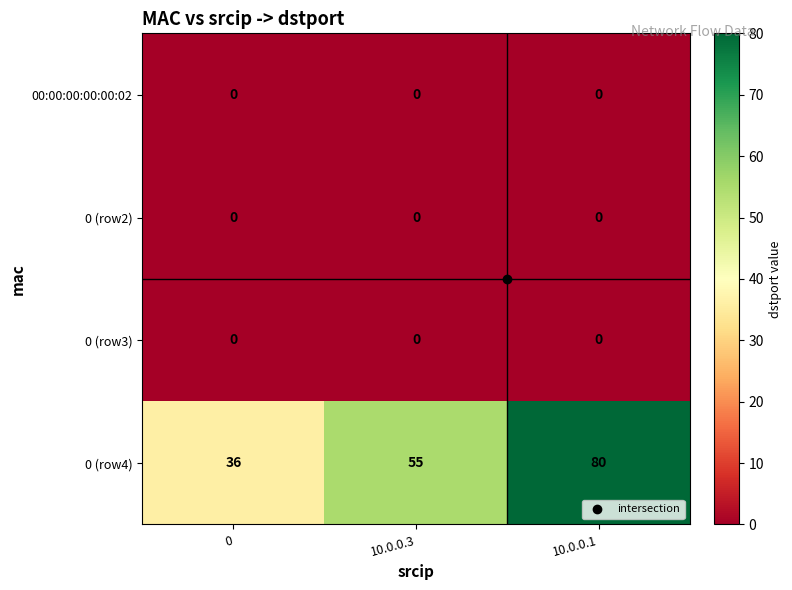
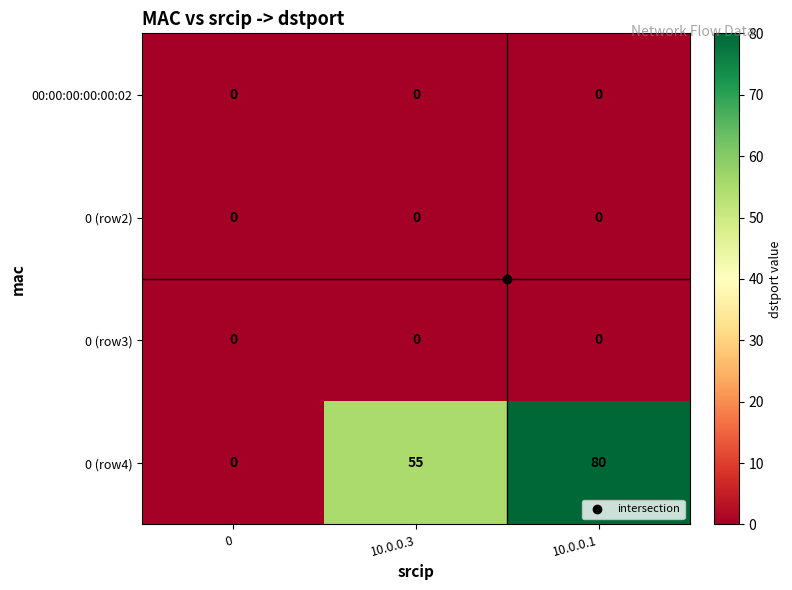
  {
    "00:00:00:00:00:02": {
      "0": 0,
      "10.0.0.3": 0,
      "10.0.0.1": 0
    },
    "0 (row2)": {
      "0": 0,
      "10.0.0.3": 0,
      "10.0.0.1": 0
    },
    "0 (row3)": {
      "0": 0,
      "10.0.0.3": 0,
      "10.0.0.1": 0
    },
    "0 (row4)": {
-     "0": 36,
+     "0": 0,
      "10.0.0.3": 55,
      "10.0.0.1": 80
    }
  }
